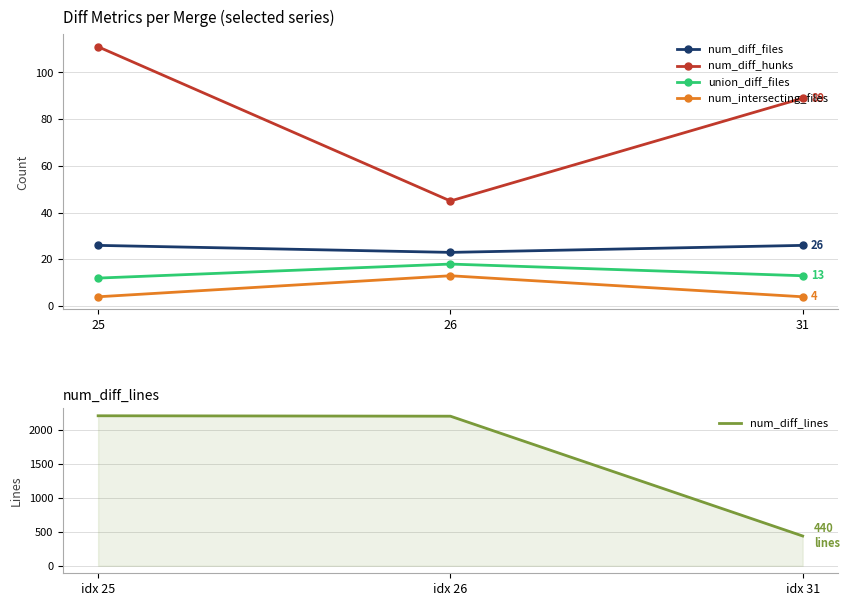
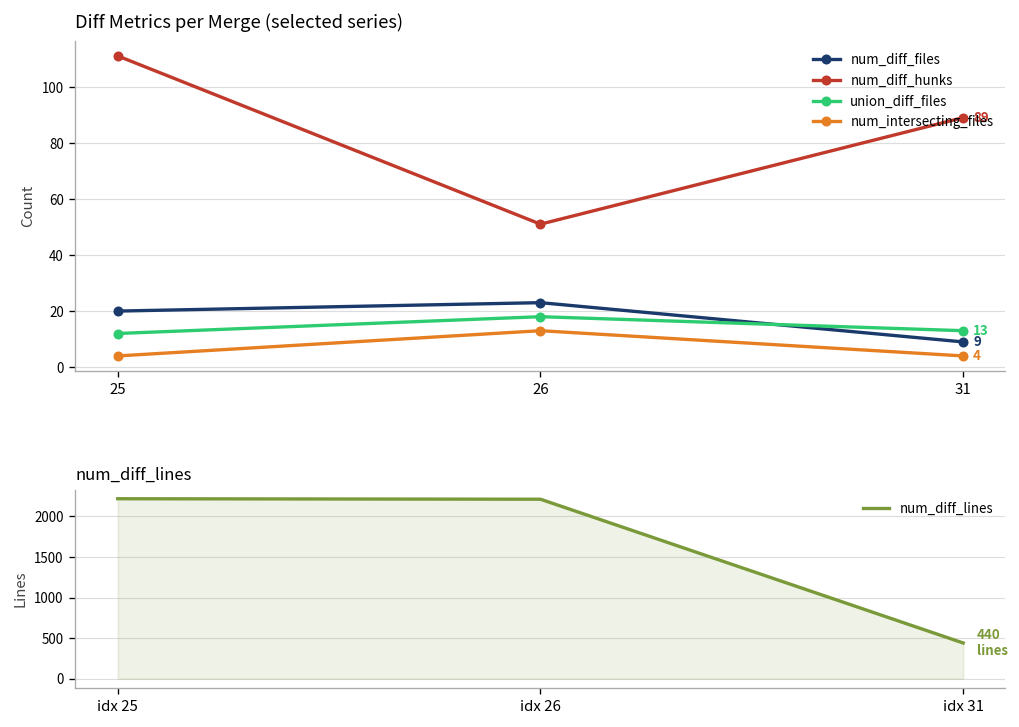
  {
    "Diff Metrics per Merge (selected series)": {
      "num_diff_files": {
-       "25": 26,
-       "31": 26
+       "25": 20,
+       "31": 9
      },
      "num_diff_hunks": {
        "25": 111,
-       "26": 45
+       "26": 51
      },
      "union_diff_files": {
        "31": 13
      },
      "num_intersecting_files": {
        "31": 4
      }
    },
    "num_diff_lines": {
      "idx 31": 440
    }
  }
